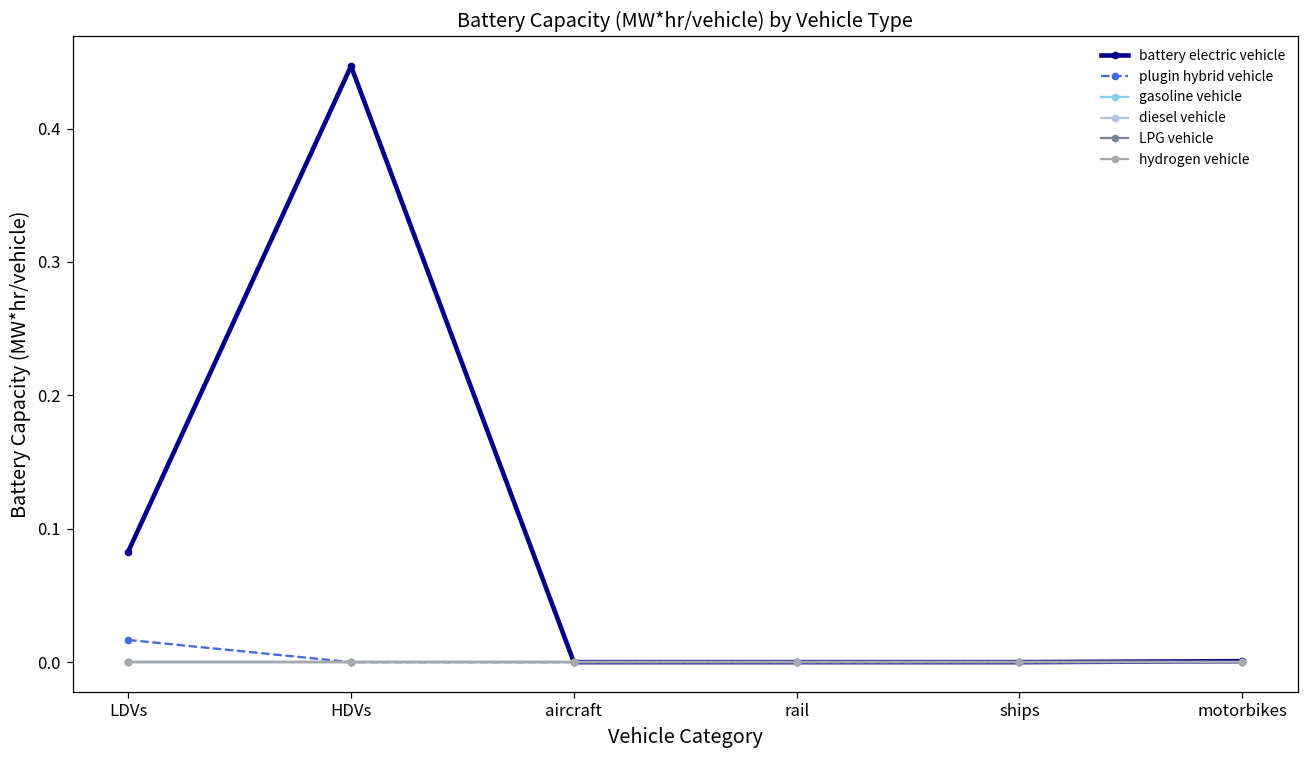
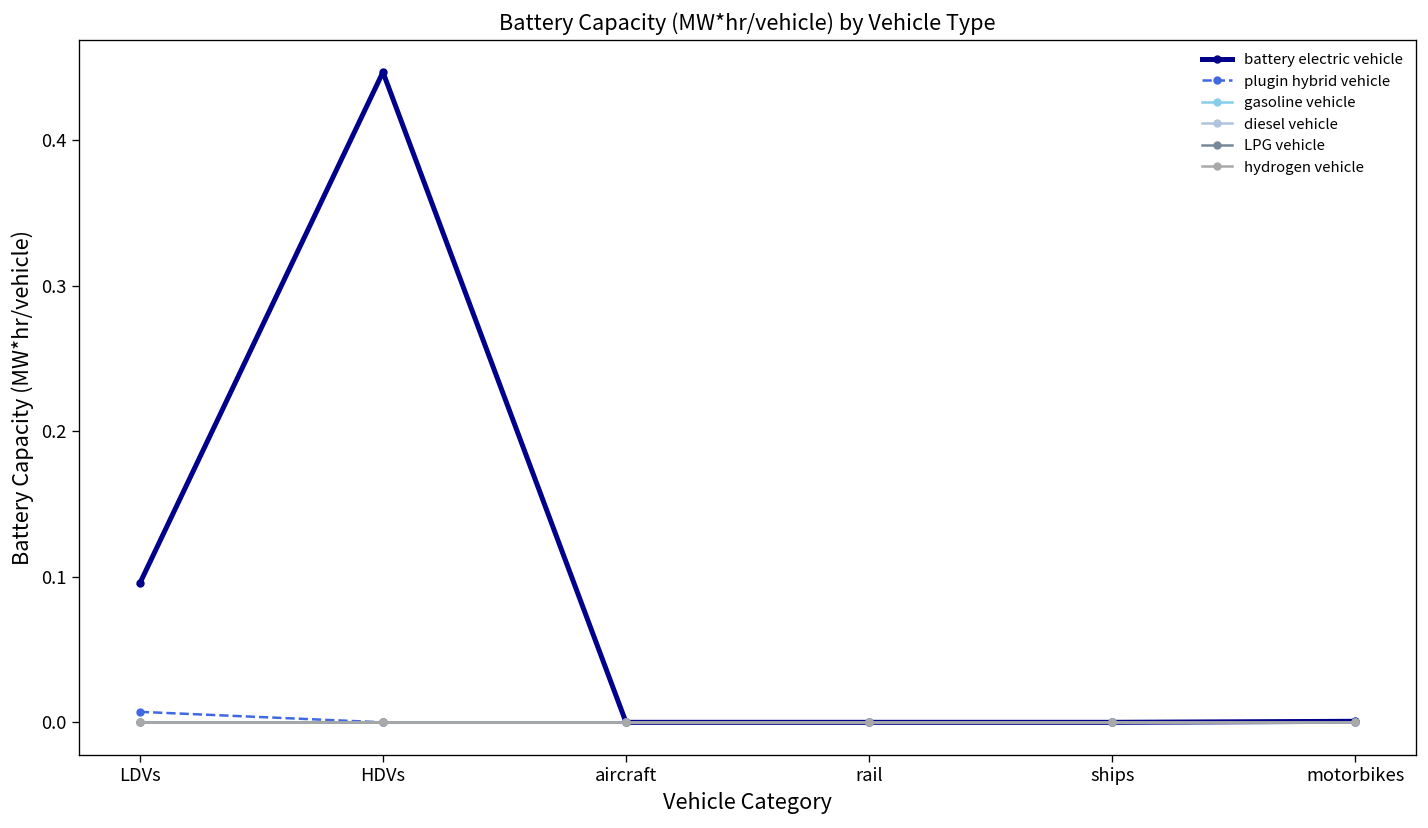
  {
    "battery electric vehicle": {
-     "LDVs": 0.083,
+     "LDVs": 0.096,
      "HDVs": 0.447
    },
    "plugin hybrid vehicle": {
-     "LDVs": 0.017
+     "LDVs": 0.007
    },
    "hydrogen vehicle": {
      "LDVs": 0.000
    }
  }
